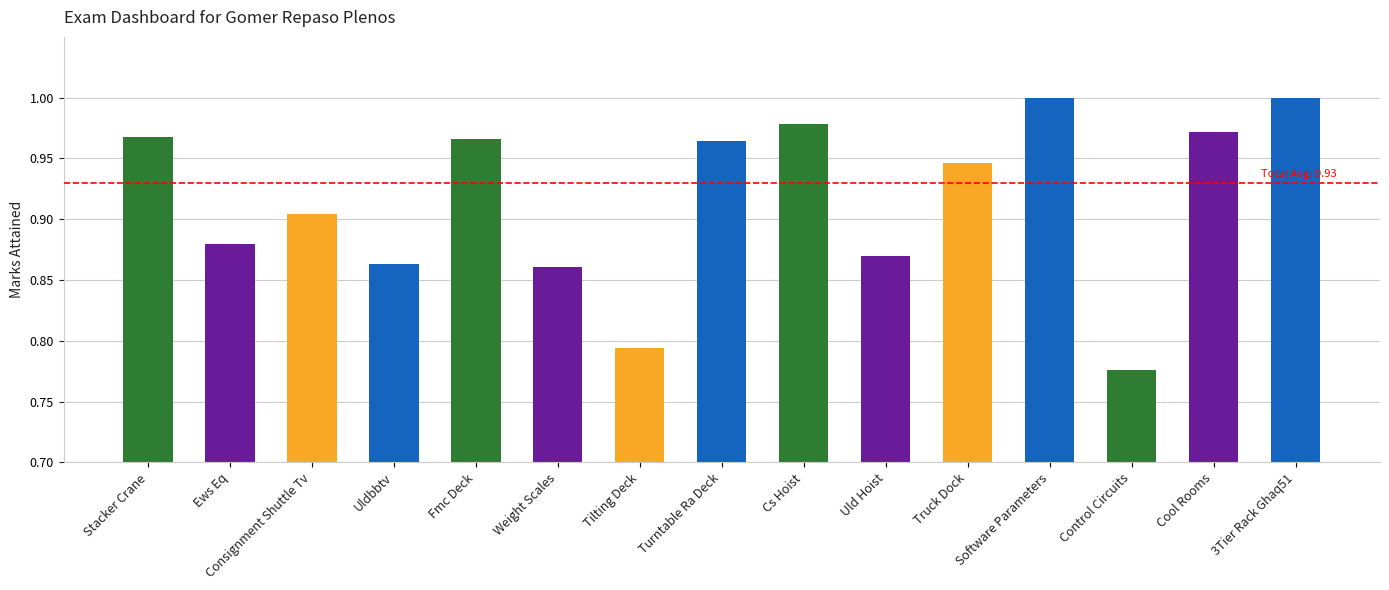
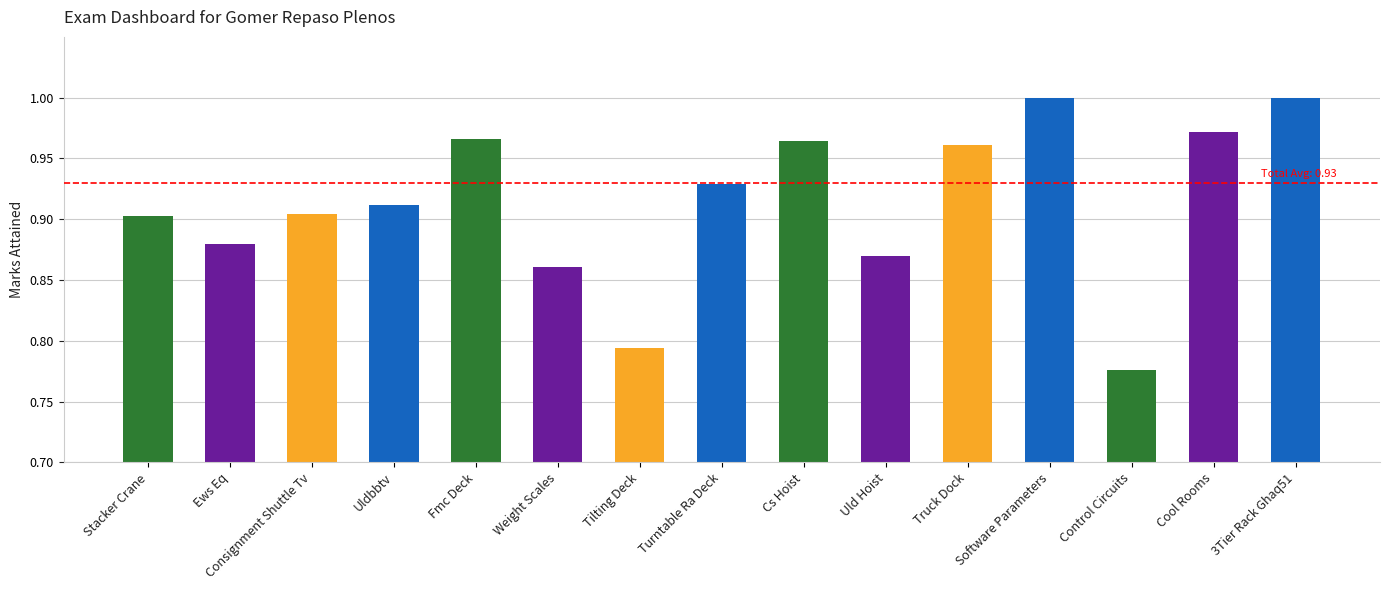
  {
-   "Stacker Crane": 0.968,
+   "Stacker Crane": 0.902,
    "Ews Eq": 0.880,
    "Consignment Shuttle Tv": 0.904,
-   "Uldbbtv": 0.863,
+   "Uldbbtv": 0.912,
    "Fmc Deck": 0.966,
    "Weight Scales": 0.861,
    "Tilting Deck": 0.794,
-   "Turntable Ra Deck": 0.964,
-   "Cs Hoist": 0.978,
+   "Turntable Ra Deck": 0.929,
+   "Cs Hoist": 0.964,
    "Uld Hoist": 0.870,
-   "Truck Dock": 0.946,
+   "Truck Dock": 0.961,
    "Software Parameters": 1.000,
    "Control Circuits": 0.776,
    "Cool Rooms": 0.972
  }
